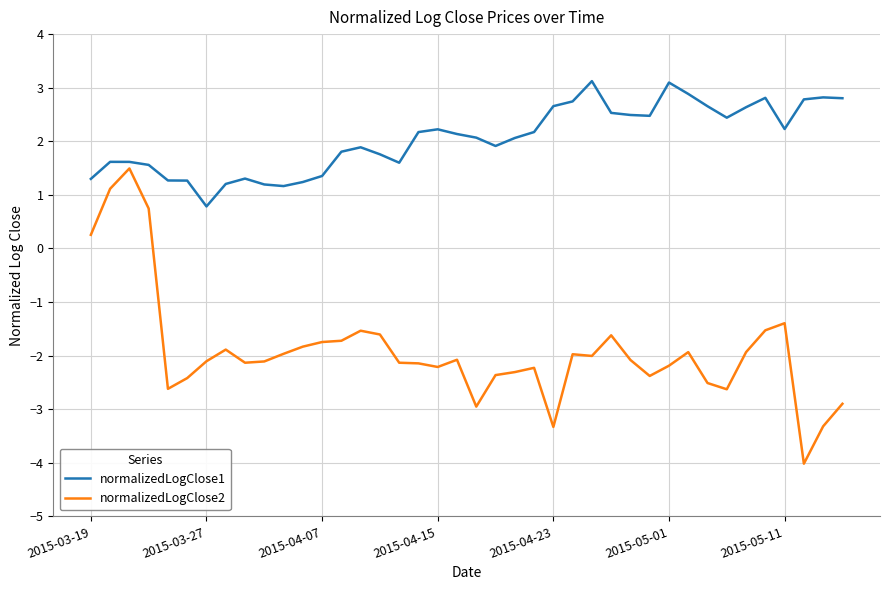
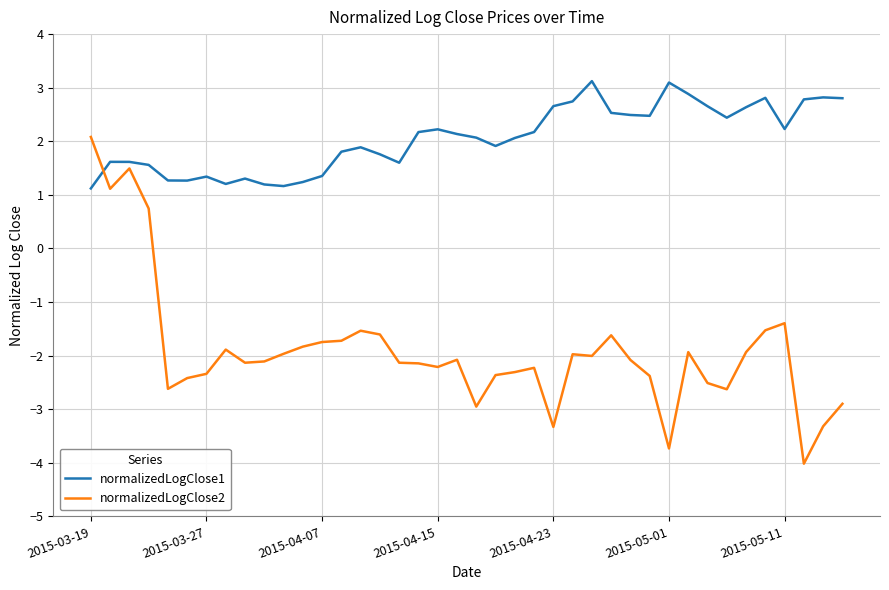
  {
    "normalizedLogClose1": {
-     "2015-03-19": 1.3,
-     "2015-03-27": 0.8,
+     "2015-03-19": 1.1,
+     "2015-03-27": 1.3,
      "2015-04-07": 1.4,
      "2015-04-15": 2.2,
      "2015-04-23": 2.7,
      "2015-05-01": 3.1,
      "2015-05-11": 2.2
    },
    "normalizedLogClose2": {
-     "2015-03-19": 0.3,
-     "2015-03-27": -2.1,
+     "2015-03-19": 2.1,
+     "2015-03-27": -2.3,
      "2015-04-07": -1.7,
      "2015-04-15": -2.2,
      "2015-04-23": -3.3,
-     "2015-05-01": -2.2,
+     "2015-05-01": -3.7,
      "2015-05-11": -1.4
    }
  }
